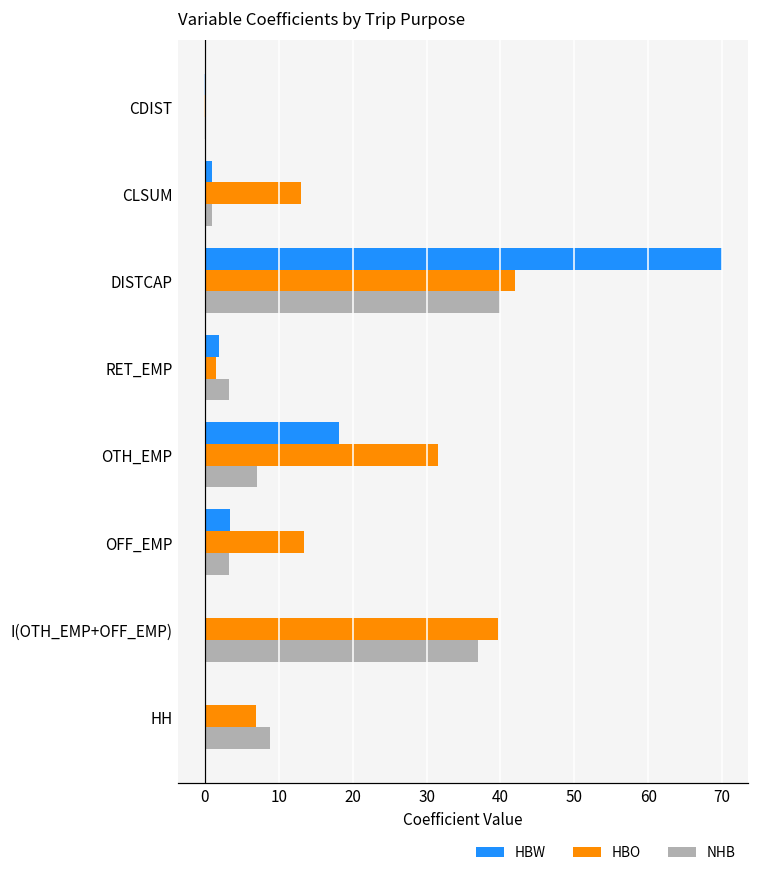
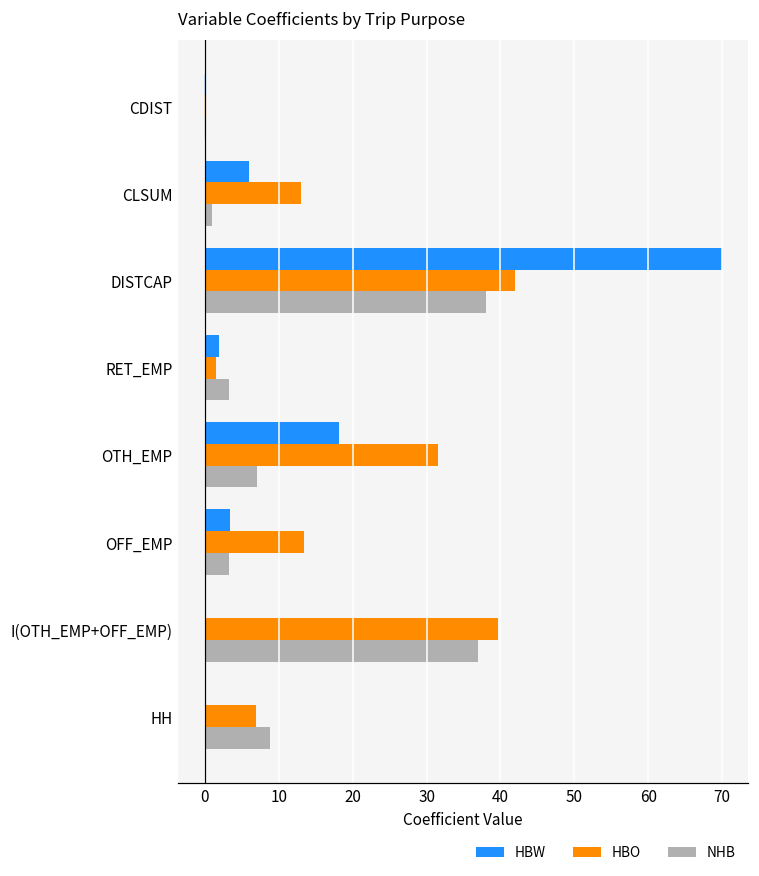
  {
    "HBW": {
-     "CLSUM": 1,
+     "CLSUM": 6,
      "DISTCAP": 70,
      "RET_EMP": 2,
      "OTH_EMP": 18,
      "OFF_EMP": 3,
      "I(OTH_EMP+OFF_EMP)": 0,
      "HH": 0
    },
    "HBO": {
      "CLSUM": 13,
      "DISTCAP": 42,
      "RET_EMP": 2,
      "OTH_EMP": 32,
      "OFF_EMP": 13,
      "I(OTH_EMP+OFF_EMP)": 40,
      "HH": 7
    },
    "NHB": {
      "CLSUM": 1,
-     "DISTCAP": 40,
+     "DISTCAP": 38,
      "RET_EMP": 3,
      "OTH_EMP": 7,
      "OFF_EMP": 3,
      "I(OTH_EMP+OFF_EMP)": 37,
      "HH": 9
    }
  }
